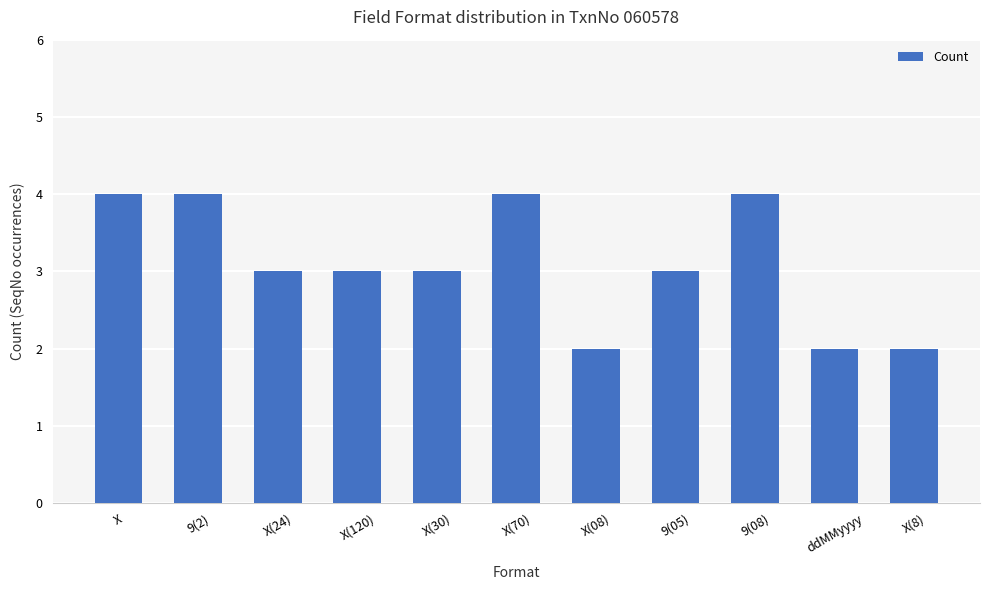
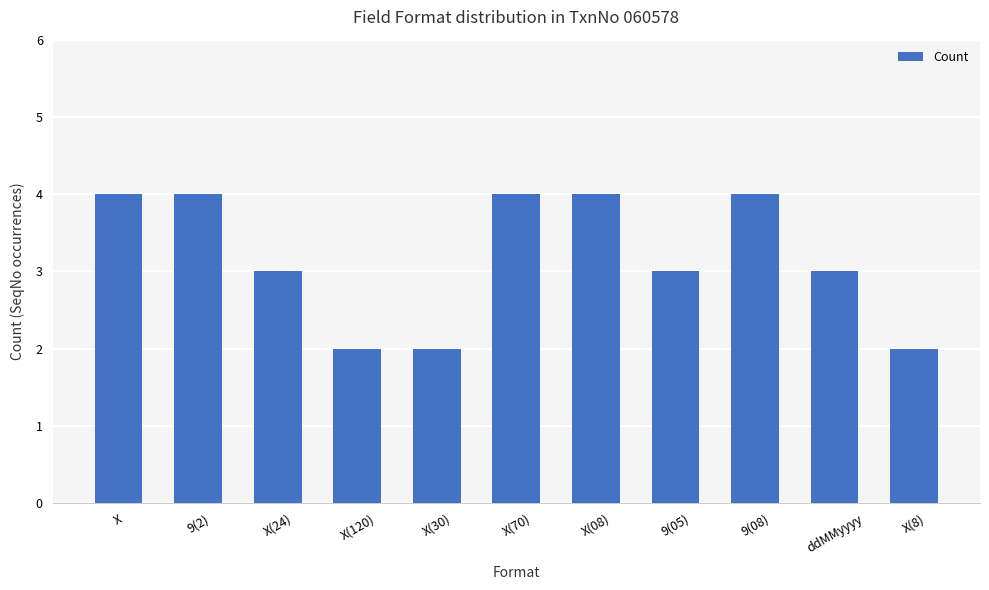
  {
    "X": 4,
    "9(2)": 4,
    "X(24)": 3,
-   "X(120)": 3,
-   "X(30)": 3,
+   "X(120)": 2,
+   "X(30)": 2,
    "X(70)": 4,
-   "X(08)": 2,
+   "X(08)": 4,
    "9(05)": 3,
    "9(08)": 4,
-   "ddMMyyyy": 2,
+   "ddMMyyyy": 3,
    "X(8)": 2
  }
